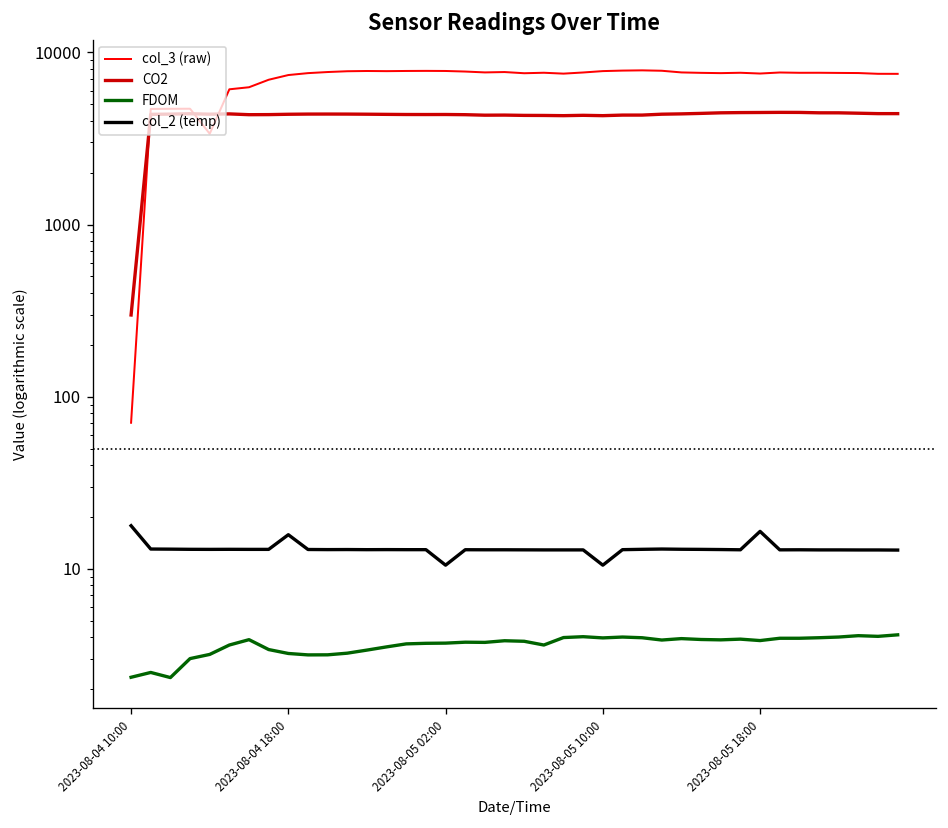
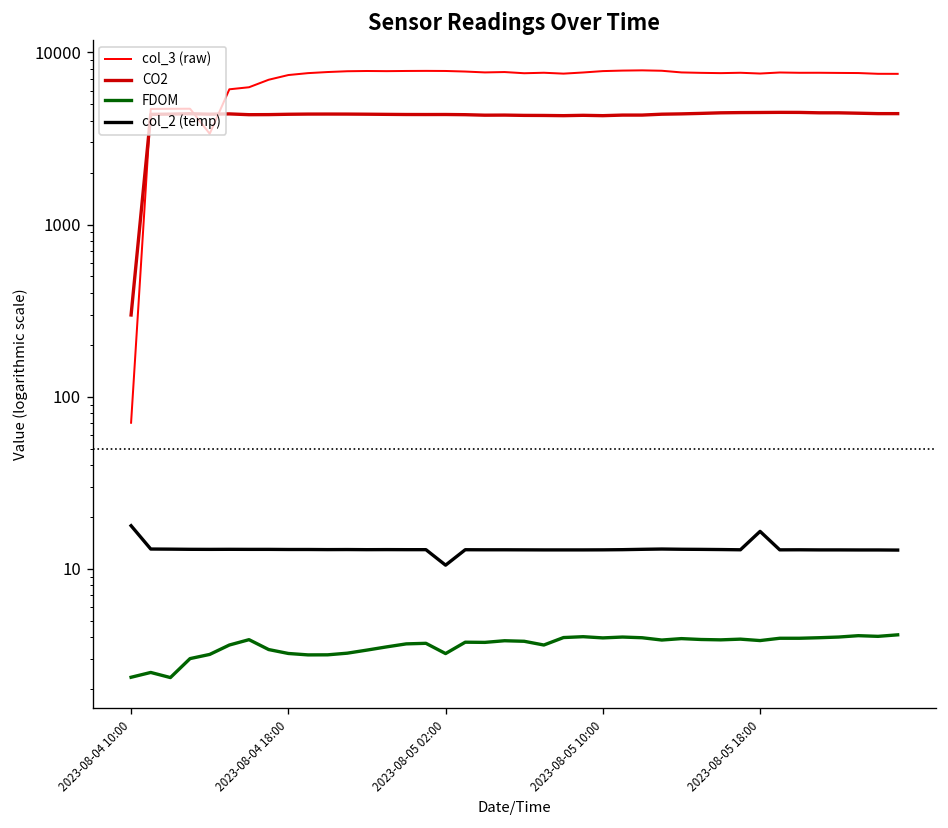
  {
    "FDOM": {
      "2023-08-04 10:00": 2.3,
      "2023-08-04 18:00": 3.2,
-     "2023-08-05 02:00": 3.7,
+     "2023-08-05 02:00": 3.2,
      "2023-08-05 10:00": 4.0,
      "2023-08-05 18:00": 3.8
    },
    "col_2 (temp)": {
      "2023-08-04 10:00": 18,
-     "2023-08-04 18:00": 16,
+     "2023-08-04 18:00": 13,
      "2023-08-05 02:00": 11,
-     "2023-08-05 10:00": 11,
+     "2023-08-05 10:00": 13,
      "2023-08-05 18:00": 17
    }
  }
